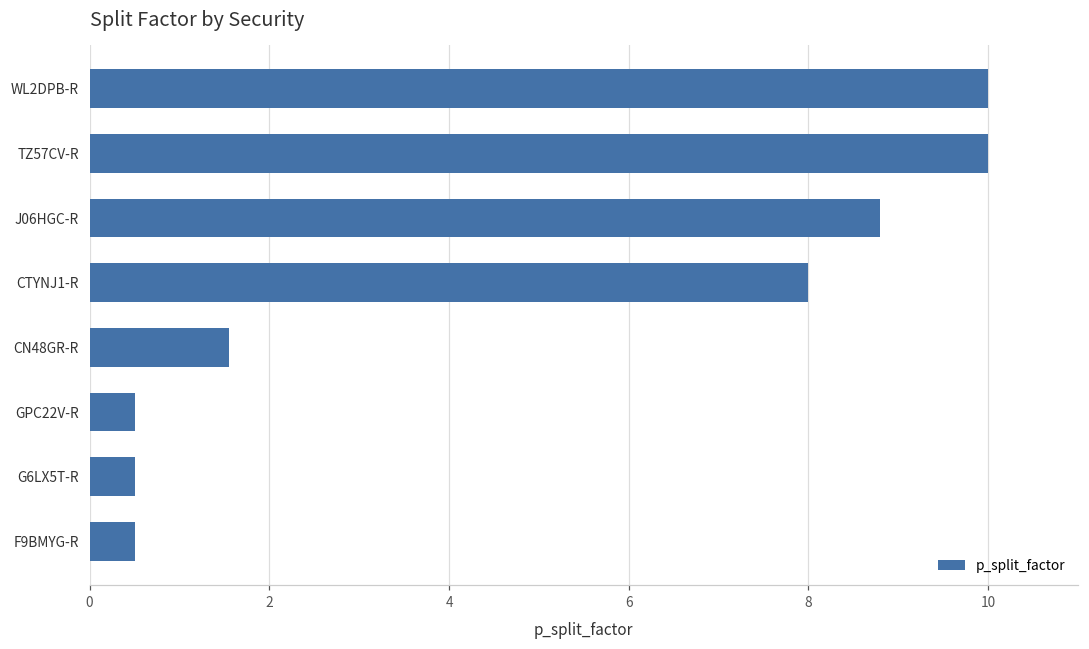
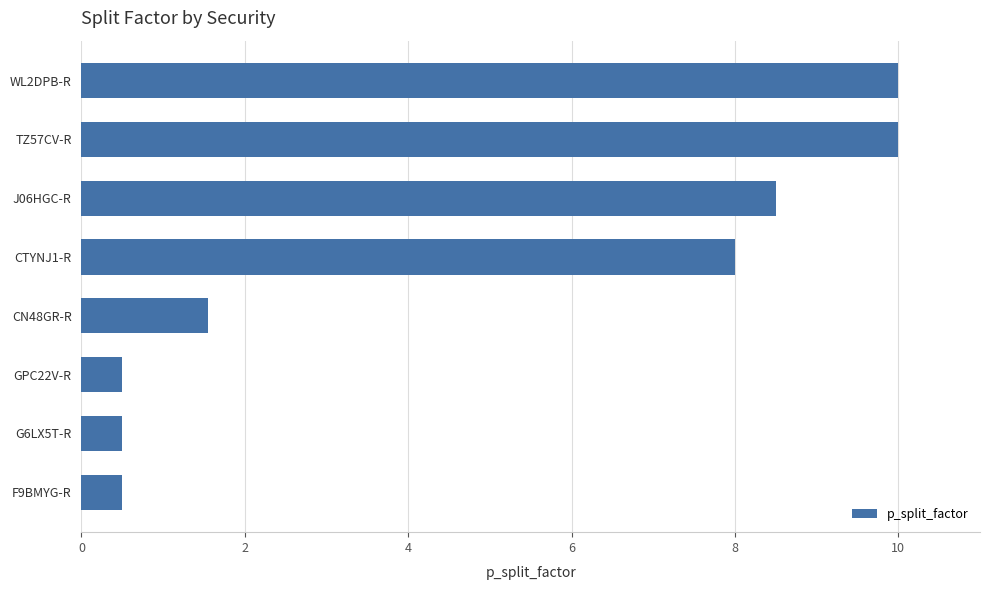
  {
    "WL2DPB-R": 10.0,
    "TZ57CV-R": 10.0,
-   "J06HGC-R": 8.8,
+   "J06HGC-R": 8.5,
    "CTYNJ1-R": 8.0,
    "CN48GR-R": 1.6,
    "GPC22V-R": 0.5,
    "G6LX5T-R": 0.5,
    "F9BMYG-R": 0.5
  }
